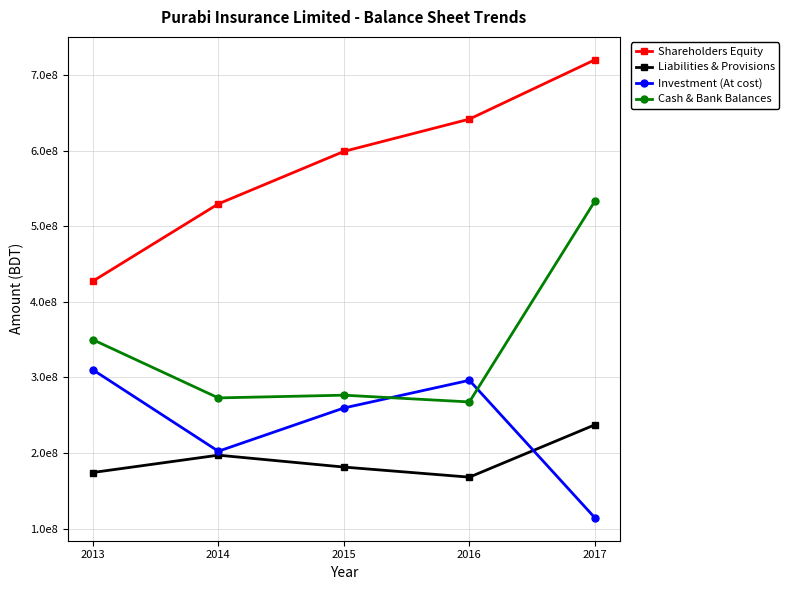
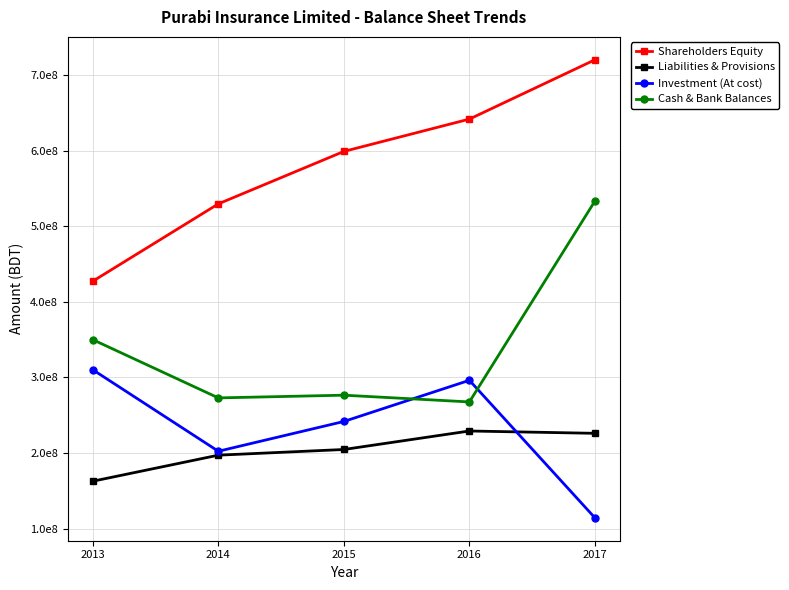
  {
    "Shareholders Equity": {
      "2013": 430000000,
      "2014": 530000000,
      "2015": 600000000,
      "2016": 640000000,
      "2017": 720000000
    },
    "Liabilities & Provisions": {
-     "2013": 170000000,
+     "2013": 160000000,
      "2014": 200000000,
-     "2015": 180000000,
-     "2016": 170000000,
-     "2017": 240000000
+     "2015": 200000000,
+     "2016": 230000000,
+     "2017": 230000000
    },
    "Investment (At cost)": {
      "2013": 310000000,
      "2014": 200000000,
-     "2015": 260000000,
+     "2015": 240000000,
      "2016": 300000000,
      "2017": 110000000
    },
    "Cash & Bank Balances": {
      "2013": 350000000,
      "2014": 270000000,
      "2015": 280000000,
      "2016": 270000000,
      "2017": 530000000
    }
  }
